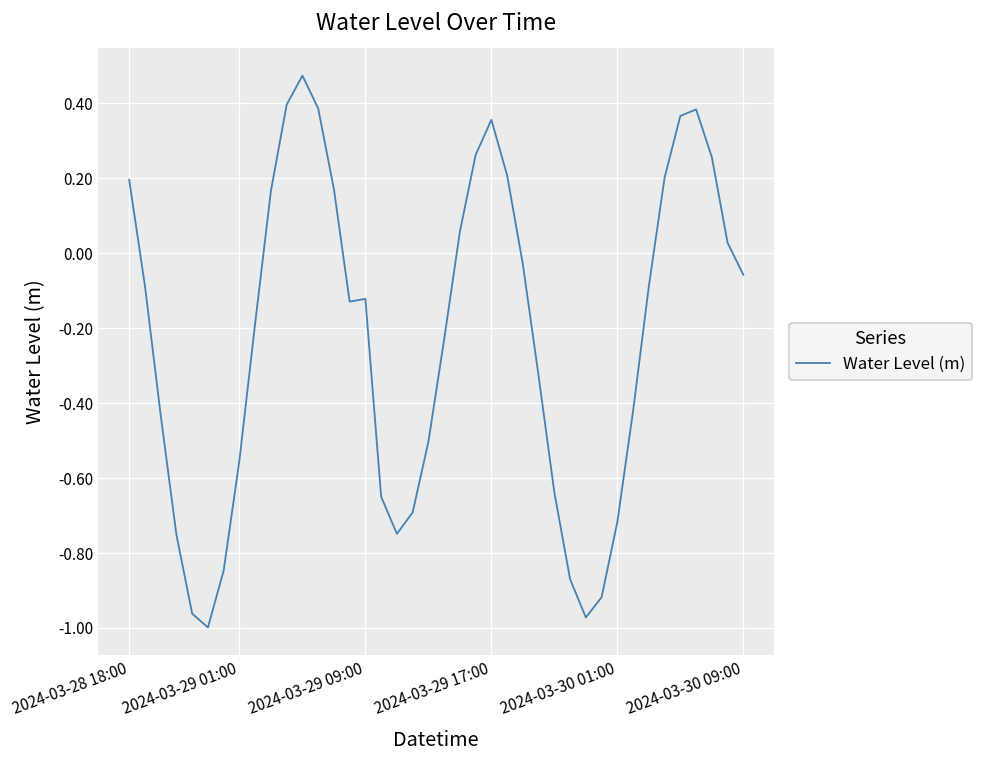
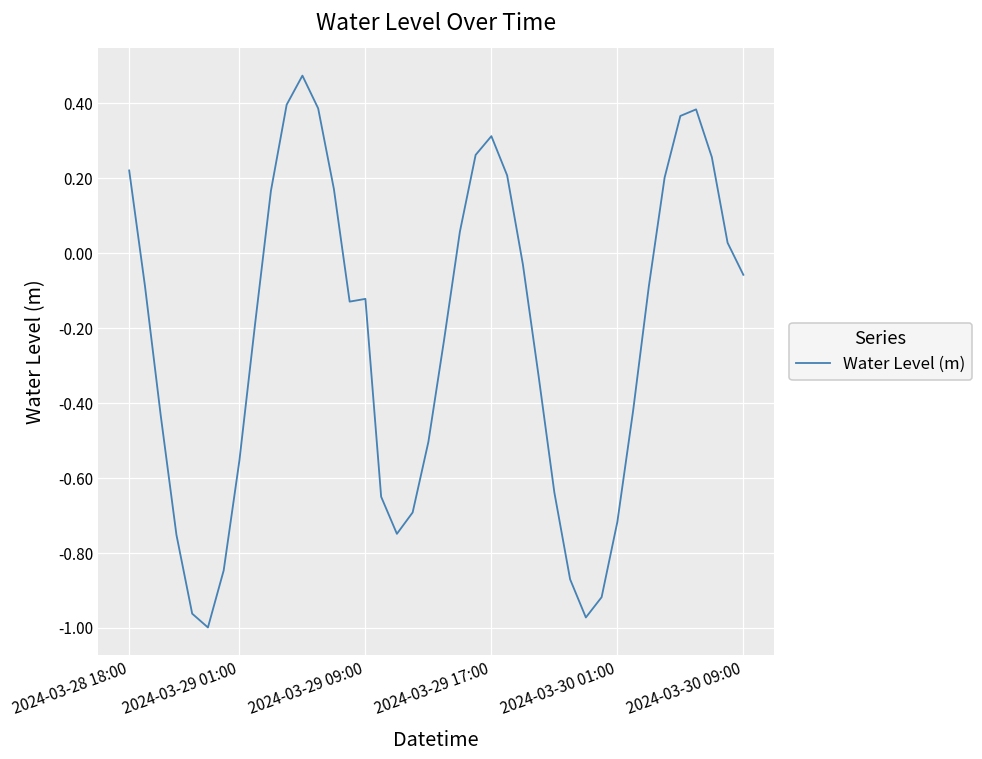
  {
-   "2024-03-28 18:00": 0.20,
+   "2024-03-28 18:00": 0.22,
    "2024-03-29 01:00": -0.55,
    "2024-03-29 09:00": -0.12,
-   "2024-03-29 17:00": 0.36,
+   "2024-03-29 17:00": 0.31,
    "2024-03-30 01:00": -0.72,
    "2024-03-30 09:00": -0.06
  }
